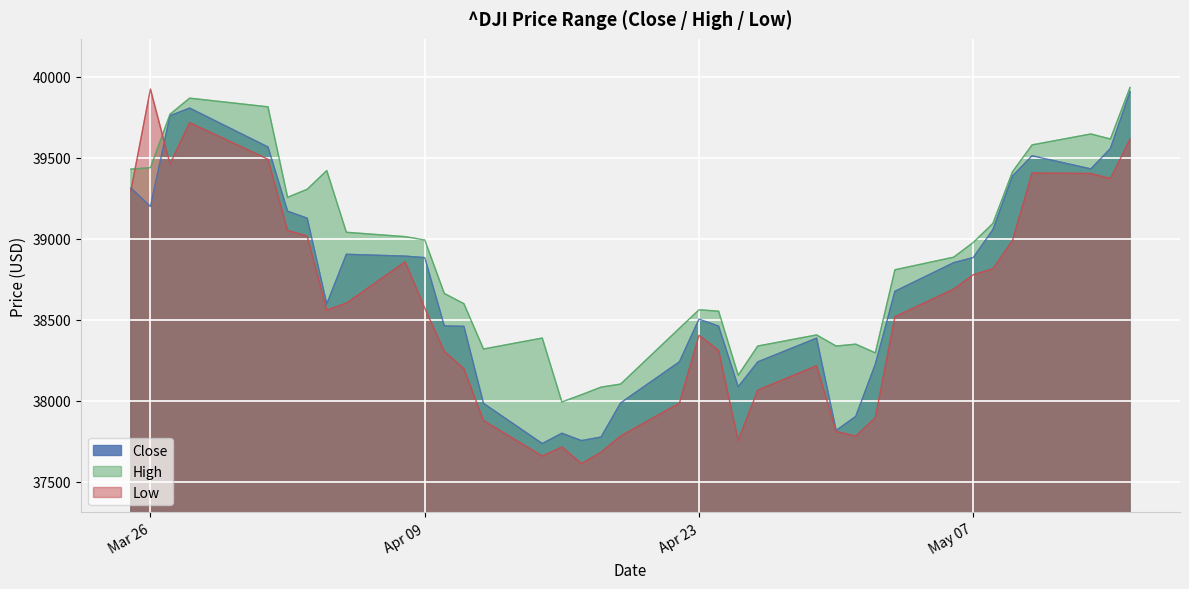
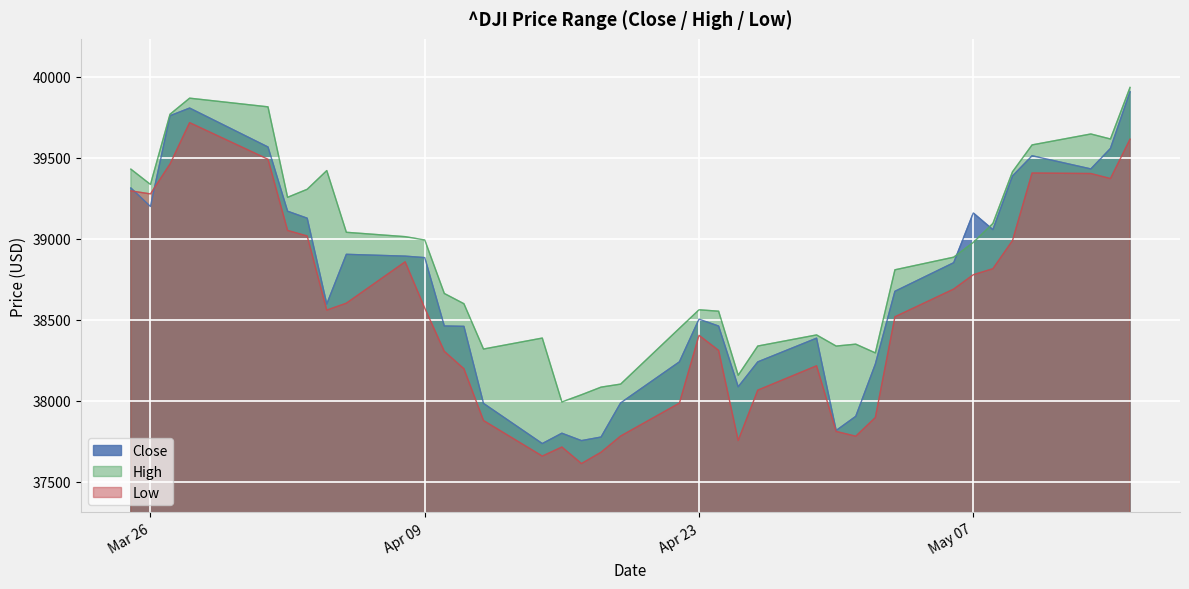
  {
    "Close": {
      "Mar 26": 39200,
      "Apr 09": 38880,
      "Apr 23": 38500,
-     "May 07": 38880
+     "May 07": 39160
    },
    "High": {
-     "Mar 26": 39440,
+     "Mar 26": 39340,
      "Apr 09": 38990,
      "Apr 23": 38560,
      "May 07": 38980
    },
    "Low": {
-     "Mar 26": 39920,
+     "Mar 26": 39280,
      "Apr 09": 38570,
      "Apr 23": 38400,
      "May 07": 38780
    }
  }
